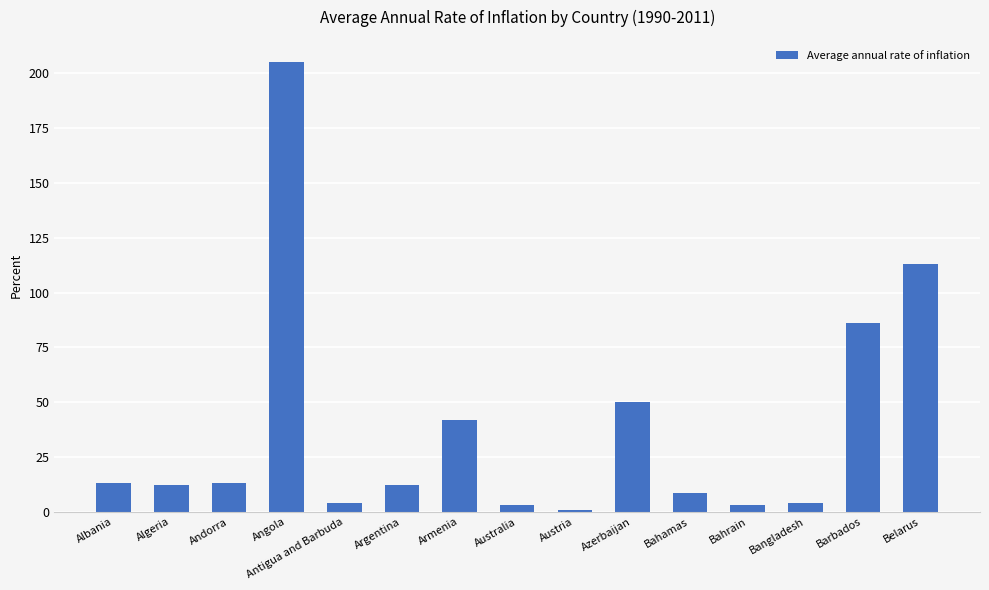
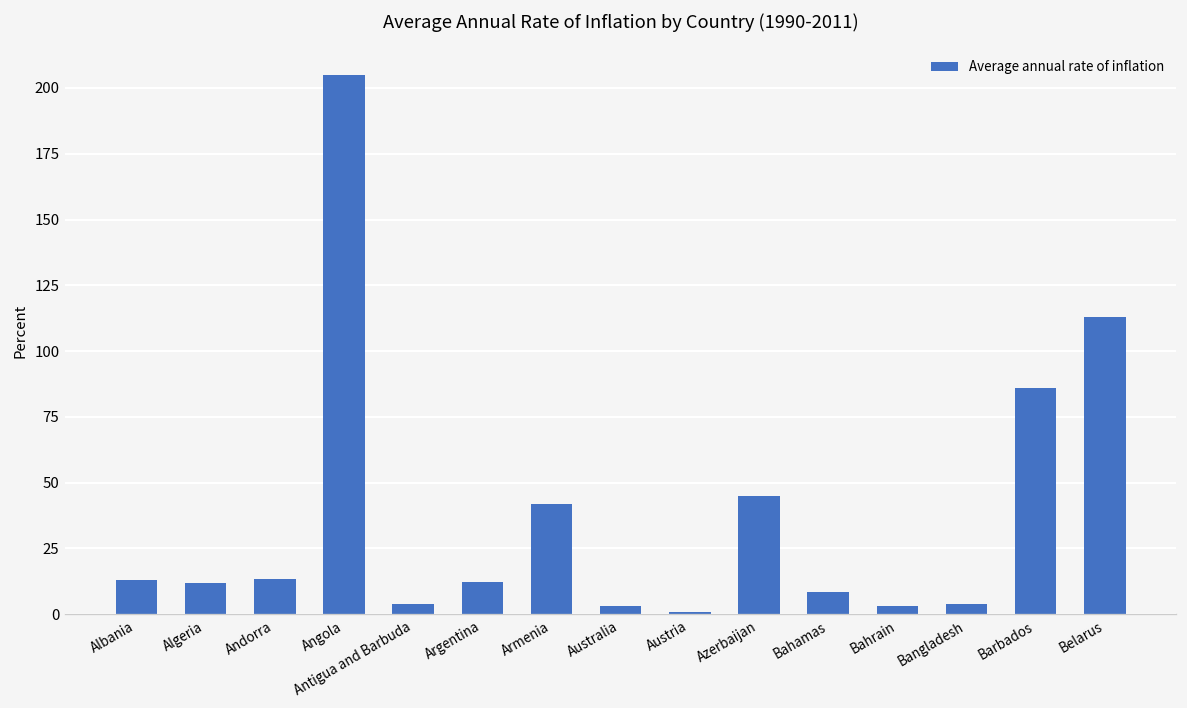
  {
    "Albania": 13,
    "Algeria": 12,
    "Andorra": 13,
    "Angola": 205,
    "Antigua and Barbuda": 4,
    "Argentina": 12,
    "Armenia": 42,
    "Australia": 3,
-   "Azerbaijan": 50,
+   "Azerbaijan": 45,
    "Bahamas": 9,
    "Bahrain": 3,
    "Bangladesh": 4,
    "Barbados": 86,
    "Belarus": 113
  }
